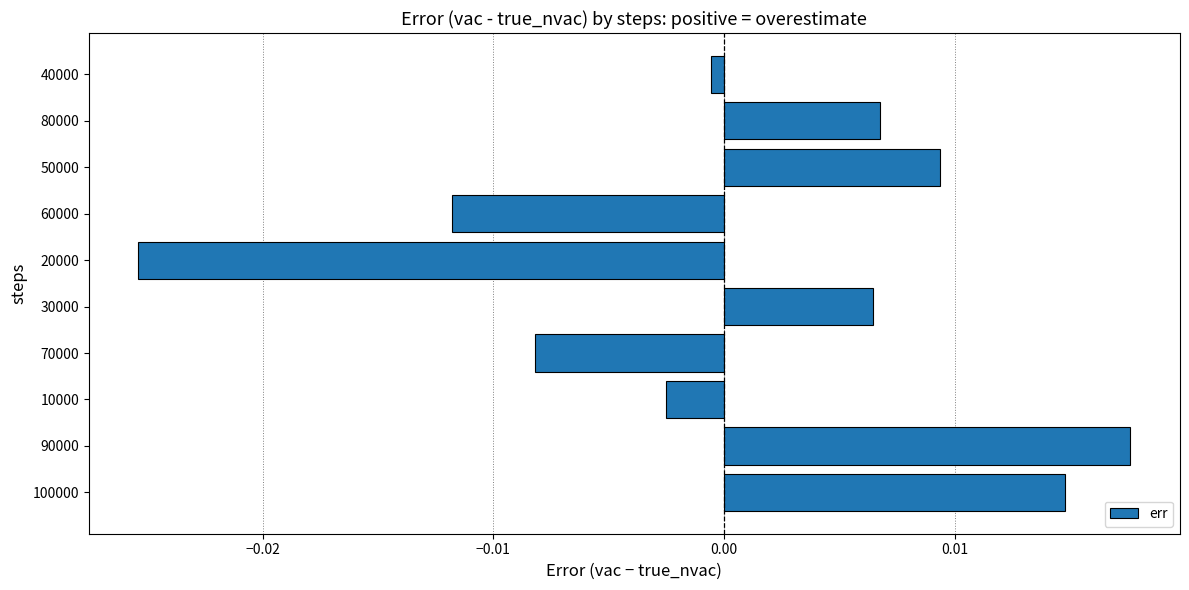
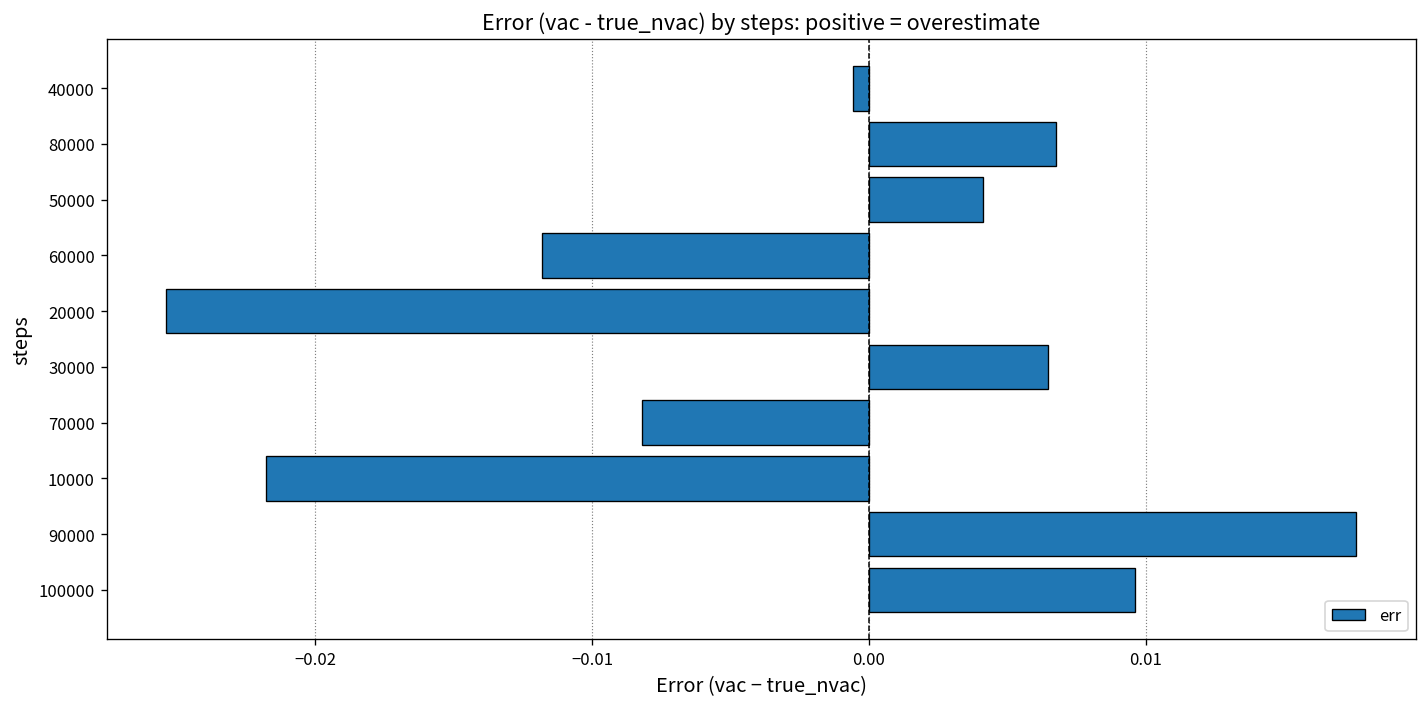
  {
    "40000": -0.0006,
    "80000": 0.0068,
-   "50000": 0.0094,
+   "50000": 0.0041,
    "60000": -0.0118,
    "20000": -0.0254,
    "30000": 0.0065,
    "70000": -0.0082,
-   "10000": -0.0025,
+   "10000": -0.0218,
    "90000": 0.0176,
-   "100000": 0.0148
+   "100000": 0.0096
  }
